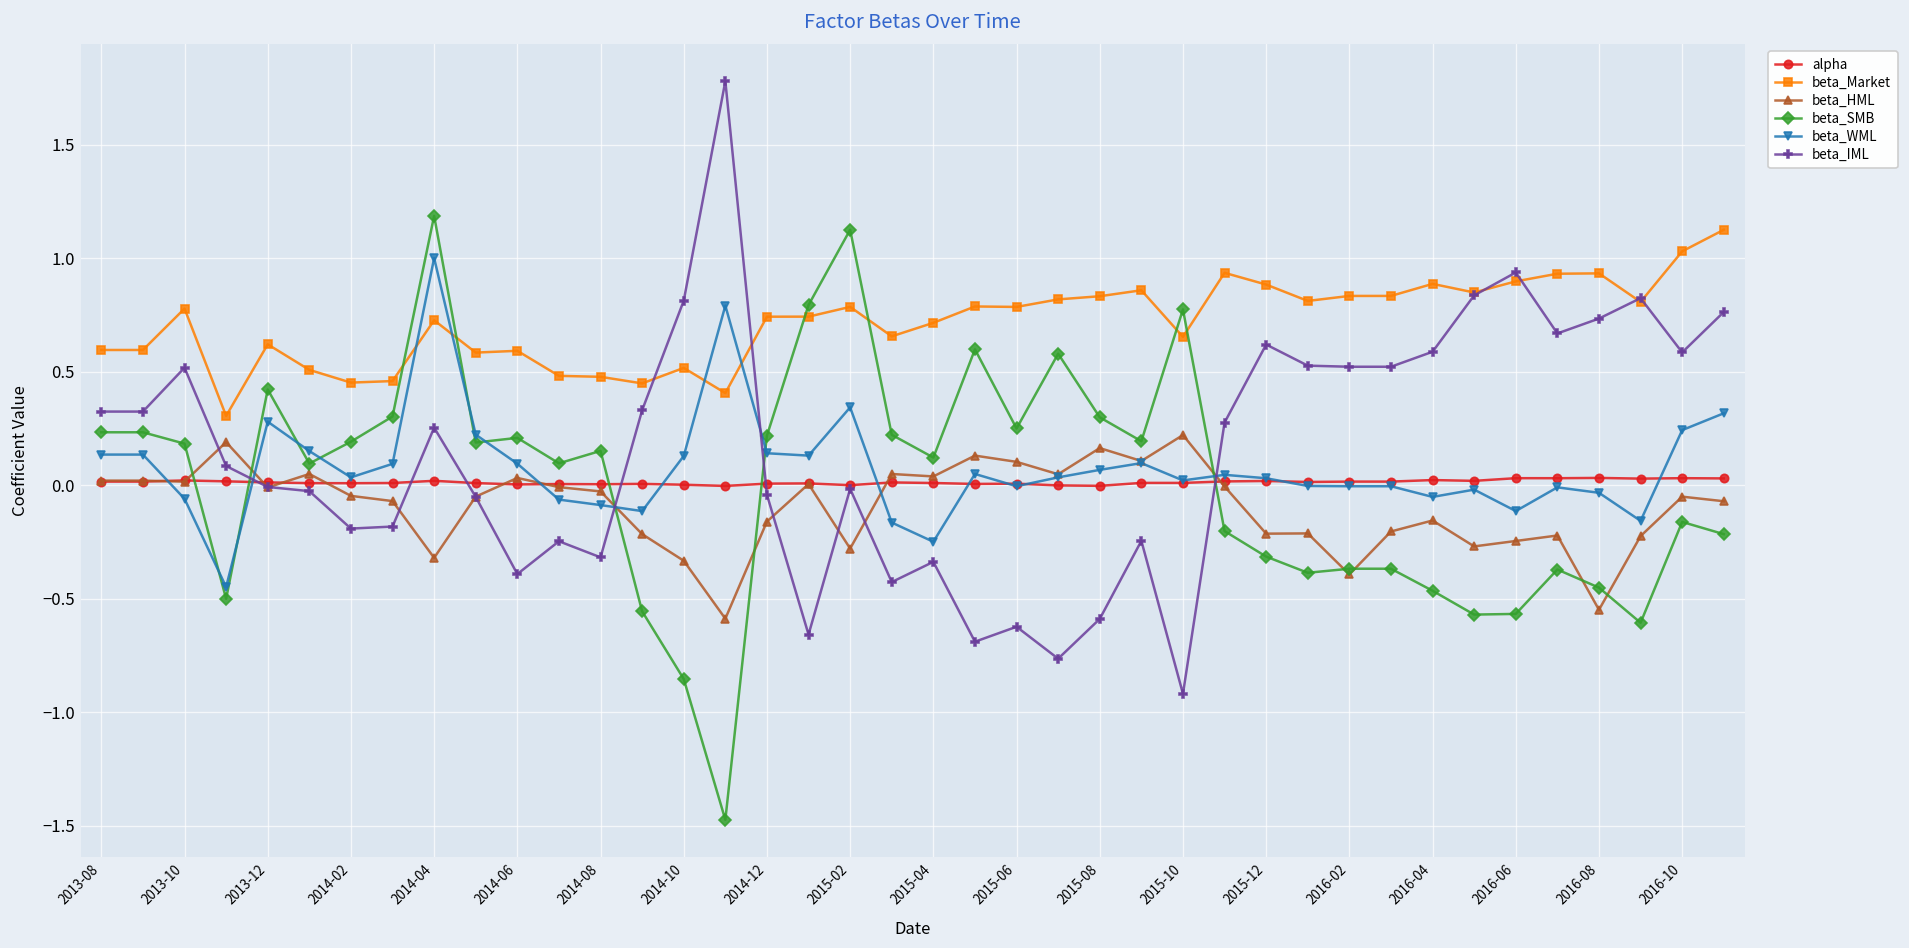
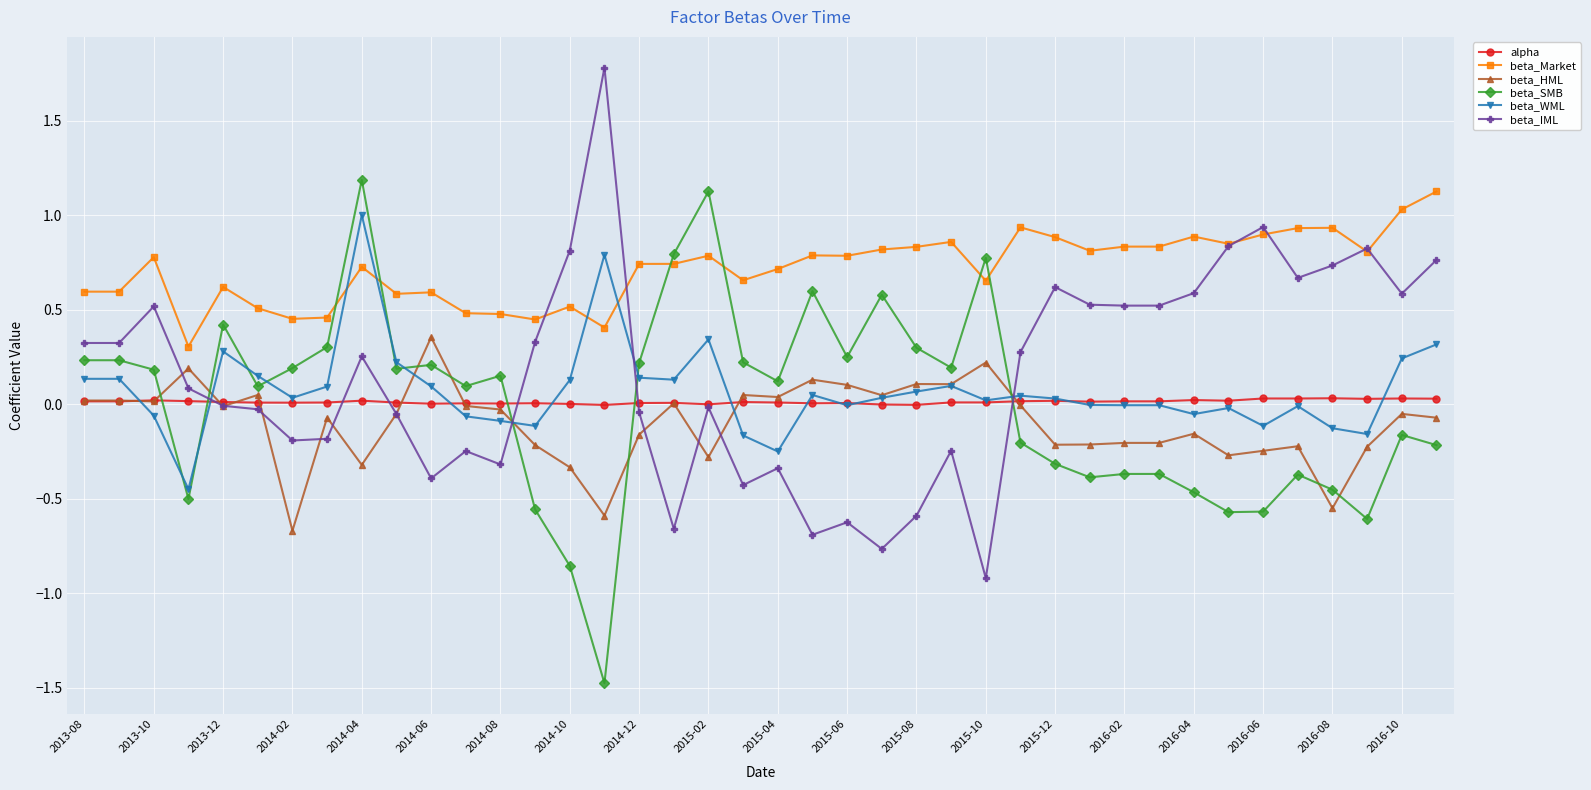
  {
    "alpha": {
      "2013-12": 0.01,
      "2014-02": 0.01,
      "2014-04": 0.02,
      "2014-06": 0.00,
      "2014-08": 0.00,
      "2014-10": 0.00,
      "2014-12": 0.01,
      "2015-02": 0.00,
      "2015-04": 0.01,
      "2015-08": 0.00,
      "2016-02": 0.02,
      "2016-04": 0.02,
      "2016-06": 0.03,
      "2016-08": 0.03,
      "2016-10": 0.03
    },
    "beta_Market": {
      "2013-08": 0.60,
      "2013-10": 0.78,
      "2013-12": 0.62,
      "2014-02": 0.45,
      "2014-04": 0.73,
      "2014-06": 0.59,
      "2014-08": 0.48,
      "2014-10": 0.52,
      "2014-12": 0.74,
      "2015-02": 0.79,
      "2015-04": 0.72,
      "2015-06": 0.79,
      "2015-08": 0.83,
      "2015-10": 0.65,
      "2015-12": 0.88,
      "2016-02": 0.83,
      "2016-04": 0.89,
      "2016-06": 0.90,
      "2016-08": 0.93,
      "2016-10": 1.03
    },
    "beta_HML": {
-     "2014-02": -0.05,
+     "2014-02": -0.67,
      "2014-04": -0.32,
-     "2014-06": 0.03,
+     "2014-06": 0.36,
      "2014-08": -0.03,
      "2014-10": -0.33,
      "2014-12": -0.16,
      "2015-02": -0.28,
      "2015-04": 0.04,
      "2015-06": 0.10,
-     "2015-08": 0.16,
+     "2015-08": 0.11,
      "2015-10": 0.22,
      "2015-12": -0.21,
-     "2016-02": -0.39,
+     "2016-02": -0.20,
      "2016-04": -0.16,
      "2016-06": -0.25,
      "2016-08": -0.55,
      "2016-10": -0.05
    },
    "beta_SMB": {
      "2013-08": 0.23,
      "2013-10": 0.18,
      "2013-12": 0.42,
      "2014-02": 0.19,
      "2014-04": 1.19,
      "2014-06": 0.21,
      "2014-08": 0.15,
      "2014-10": -0.85,
      "2014-12": 0.22,
      "2015-02": 1.13,
      "2015-04": 0.12,
      "2015-06": 0.25,
      "2015-08": 0.30,
      "2015-10": 0.78,
      "2015-12": -0.31,
      "2016-02": -0.37,
      "2016-04": -0.47,
      "2016-06": -0.57,
      "2016-08": -0.45,
      "2016-10": -0.16
    },
    "beta_WML": {
      "2013-08": 0.14,
      "2013-10": -0.06,
      "2013-12": 0.28,
      "2014-02": 0.03,
      "2014-04": 1.00,
      "2014-06": 0.10,
      "2014-08": -0.09,
      "2014-10": 0.13,
      "2014-12": 0.14,
      "2015-02": 0.34,
      "2015-04": -0.25,
      "2015-08": 0.07,
      "2016-02": 0.00,
      "2016-04": -0.05,
      "2016-06": -0.11,
-     "2016-08": -0.03,
+     "2016-08": -0.13,
      "2016-10": 0.24
    },
    "beta_IML": {
      "2013-08": 0.32,
      "2013-10": 0.52,
      "2014-02": -0.19,
      "2014-04": 0.25,
      "2014-06": -0.39,
      "2014-08": -0.32,
      "2014-10": 0.81,
      "2014-12": -0.04,
      "2015-02": -0.02,
      "2015-04": -0.34,
      "2015-06": -0.62,
      "2015-08": -0.59,
      "2015-10": -0.92,
      "2015-12": 0.62,
      "2016-02": 0.52,
      "2016-04": 0.59,
      "2016-06": 0.94,
      "2016-08": 0.73,
      "2016-10": 0.59
    }
  }
